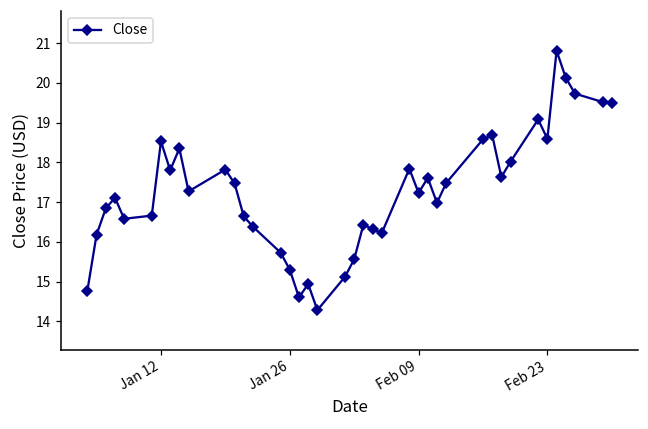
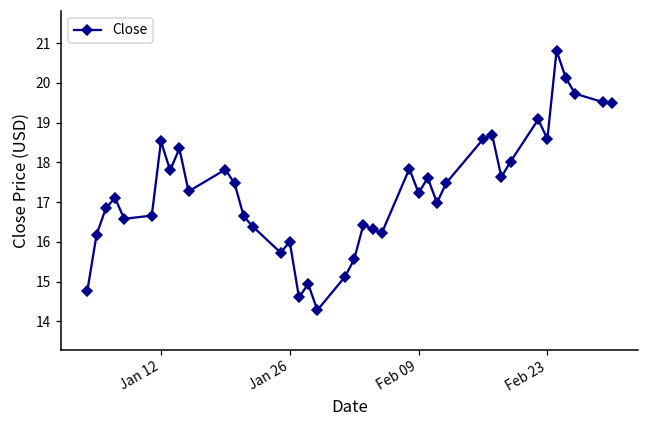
  {
    "Jan 12": 18.5,
-   "Jan 26": 15.3,
+   "Jan 26": 16.0,
    "Feb 09": 17.2,
    "Feb 23": 18.6
  }
